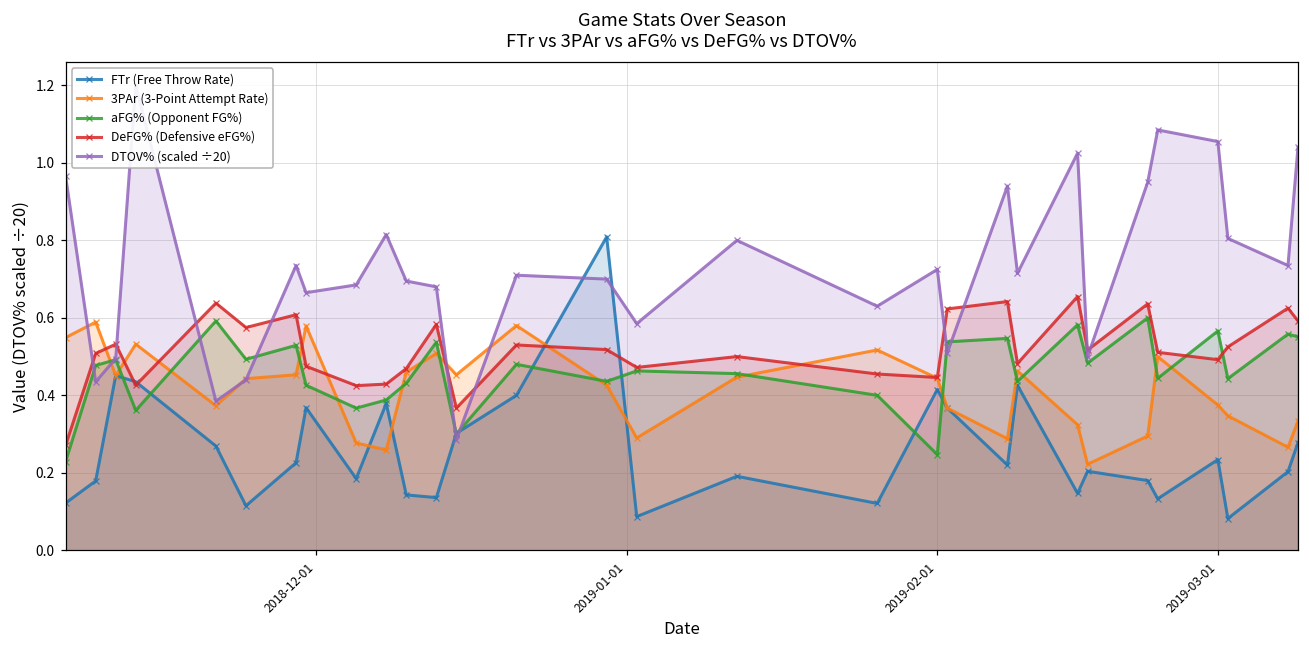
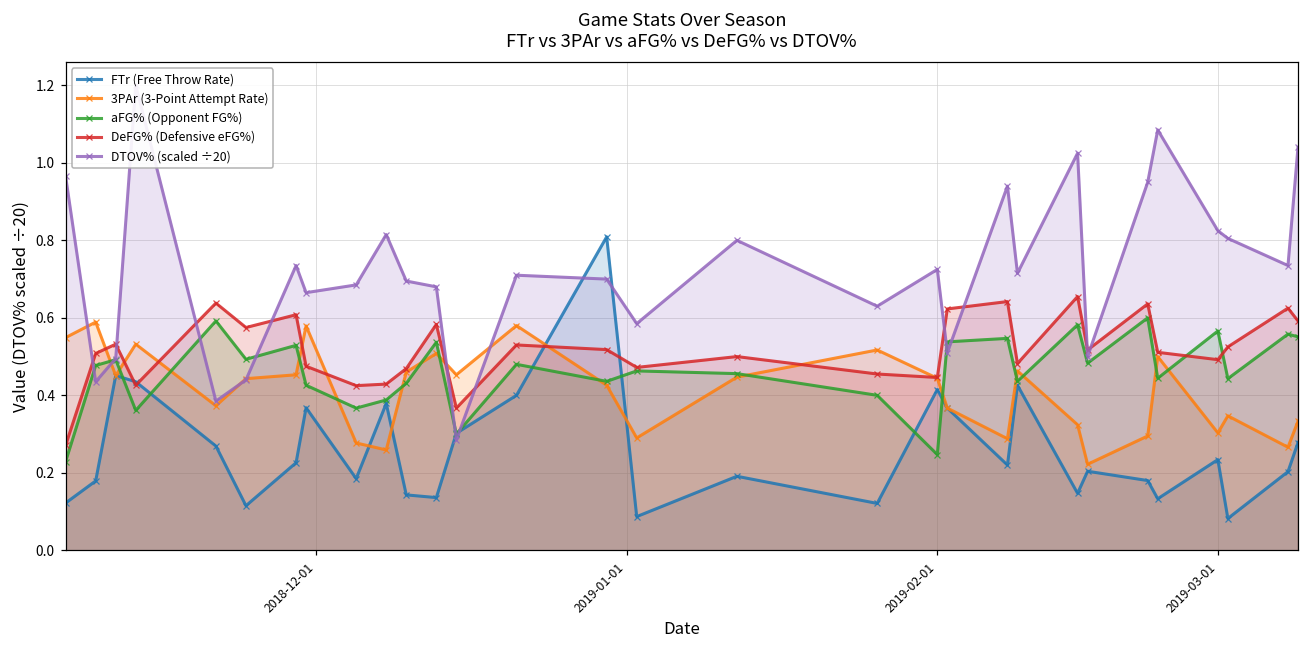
  {
    "FTr (Free Throw Rate)": {
      "2019-02-01": 0.42,
      "2019-03-01": 0.23
    },
    "3PAr (3-Point Attempt Rate)": {
-     "2019-03-01": 0.38
+     "2019-03-01": 0.30
    },
    "aFG% (Opponent FG%)": {
      "2019-02-01": 0.25,
      "2019-03-01": 0.57
    },
    "DeFG% (Defensive eFG%)": {
      "2019-03-01": 0.49
    },
    "DTOV% (scaled ÷20)": {
      "2019-02-01": 0.73,
-     "2019-03-01": 1.06
+     "2019-03-01": 0.83
    }
  }
